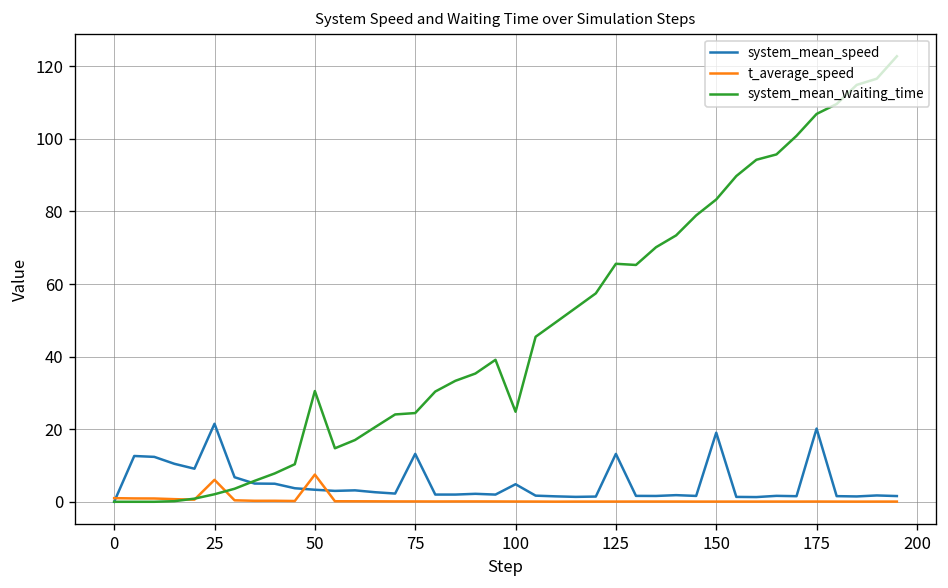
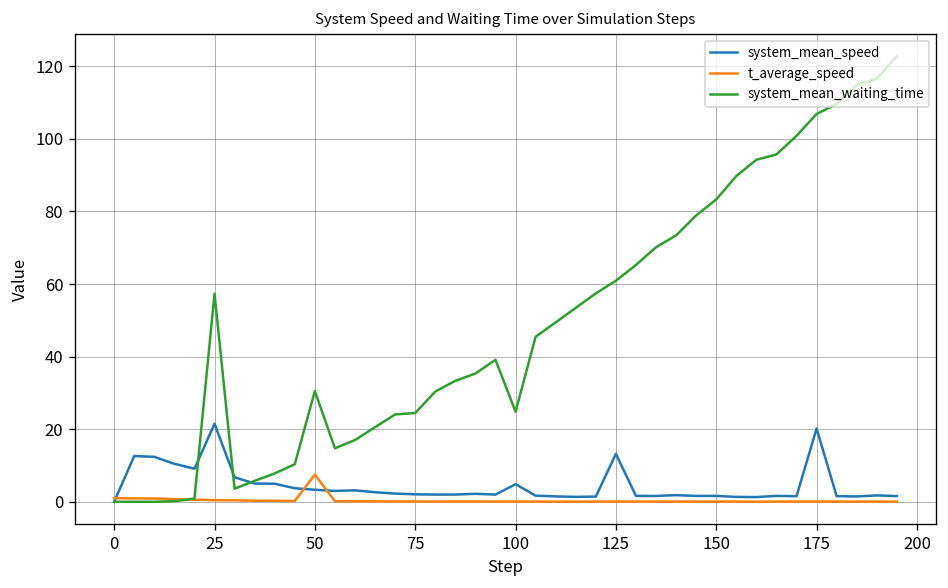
  {
    "system_mean_speed": {
      "25": 22,
      "50": 3,
-     "75": 13,
+     "75": 2,
      "100": 5,
      "125": 13,
-     "150": 19,
+     "150": 2,
      "175": 20
    },
    "t_average_speed": {
      "0": 1,
-     "25": 6,
+     "25": 0,
      "50": 7,
      "75": 0,
      "100": 0,
      "125": 0,
      "150": 0,
      "175": 0
    },
    "system_mean_waiting_time": {
-     "25": 2,
+     "25": 57,
      "50": 31,
      "75": 24,
      "100": 25,
-     "125": 66,
+     "125": 61,
      "150": 83,
      "175": 107
    }
  }
